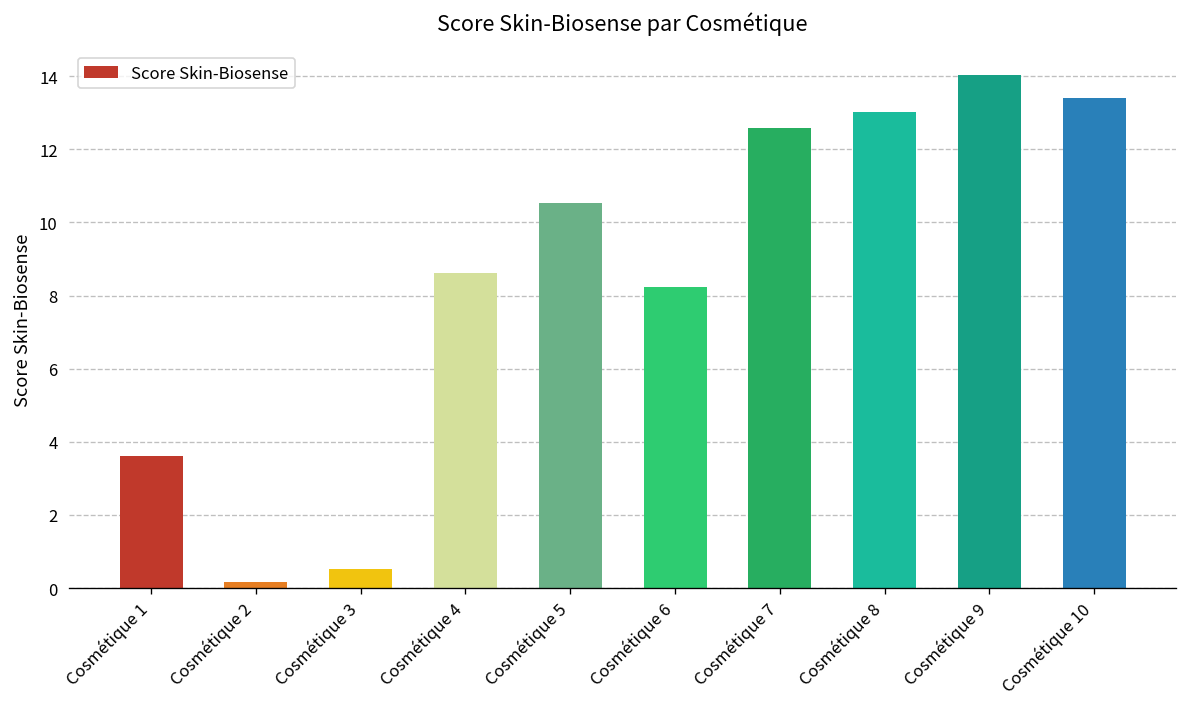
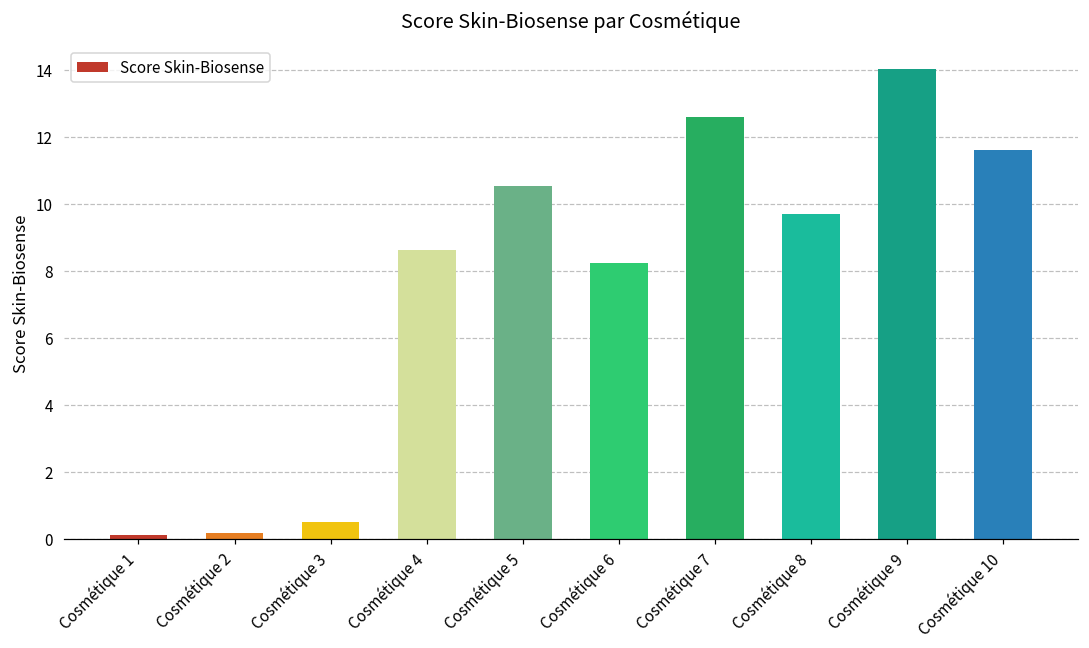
  {
-   "Cosmétique 1": 3.6,
+   "Cosmétique 1": 0.1,
    "Cosmétique 2": 0.2,
    "Cosmétique 3": 0.5,
    "Cosmétique 4": 8.6,
    "Cosmétique 5": 10.5,
    "Cosmétique 6": 8.2,
    "Cosmétique 7": 12.6,
-   "Cosmétique 8": 13.0,
+   "Cosmétique 8": 9.7,
    "Cosmétique 9": 14.0,
-   "Cosmétique 10": 13.4
+   "Cosmétique 10": 11.6
  }
